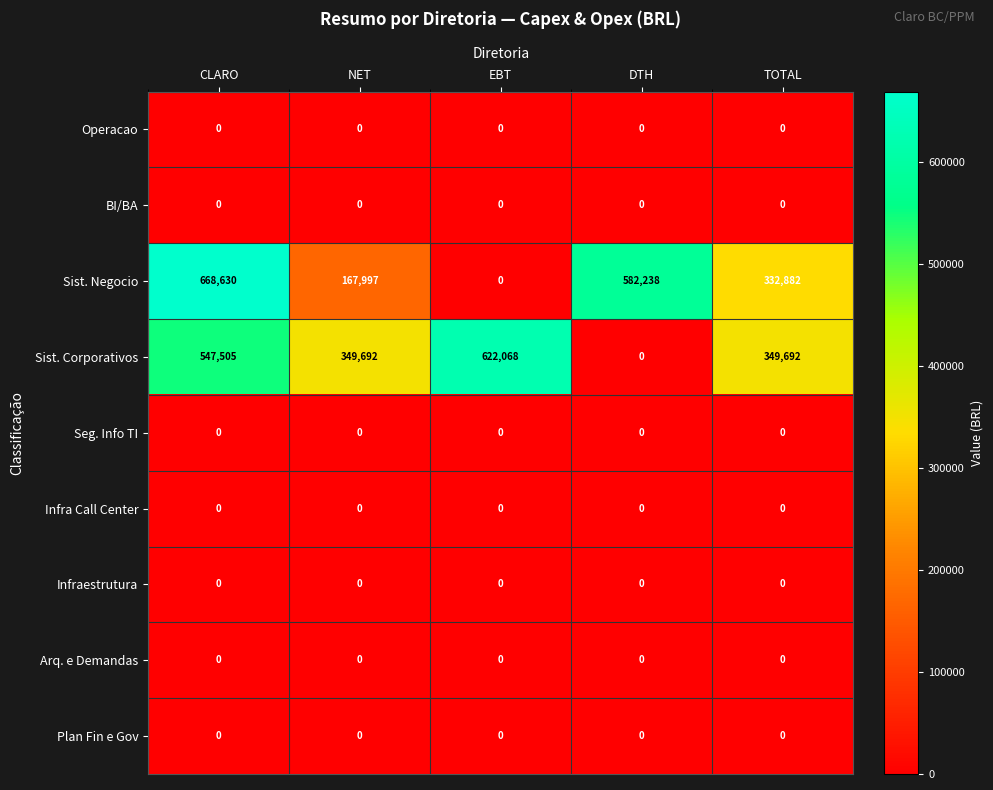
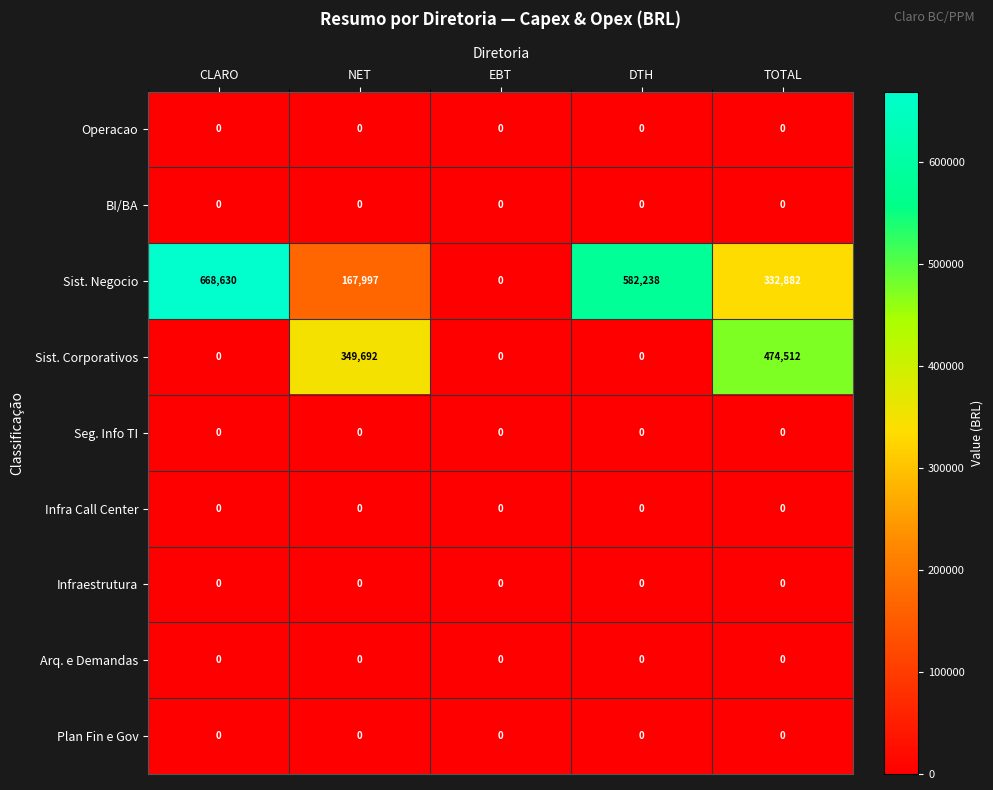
  {
    "Operacao": {
      "CLARO": "0",
      "NET": "0",
      "EBT": "0",
      "DTH": "0",
      "TOTAL": "0"
    },
    "BI/BA": {
      "CLARO": "0",
      "NET": "0",
      "EBT": "0",
      "DTH": "0",
      "TOTAL": "0"
    },
    "Sist. Negocio": {
      "CLARO": "668,630",
      "NET": "167,997",
      "EBT": "0",
      "DTH": "582,238",
      "TOTAL": "332,882"
    },
    "Sist. Corporativos": {
-     "CLARO": "547,505",
+     "CLARO": "0",
      "NET": "349,692",
-     "EBT": "622,068",
+     "EBT": "0",
      "DTH": "0",
-     "TOTAL": "349,692"
+     "TOTAL": "474,512"
    },
    "Seg. Info TI": {
      "CLARO": "0",
      "NET": "0",
      "EBT": "0",
      "DTH": "0",
      "TOTAL": "0"
    },
    "Infra Call Center": {
      "CLARO": "0",
      "NET": "0",
      "EBT": "0",
      "DTH": "0",
      "TOTAL": "0"
    },
    "Infraestrutura": {
      "CLARO": "0",
      "NET": "0",
      "EBT": "0",
      "DTH": "0",
      "TOTAL": "0"
    },
    "Arq. e Demandas": {
      "CLARO": "0",
      "NET": "0",
      "EBT": "0",
      "DTH": "0",
      "TOTAL": "0"
    },
    "Plan Fin e Gov": {
      "CLARO": "0",
      "NET": "0",
      "EBT": "0",
      "DTH": "0",
      "TOTAL": "0"
    }
  }
